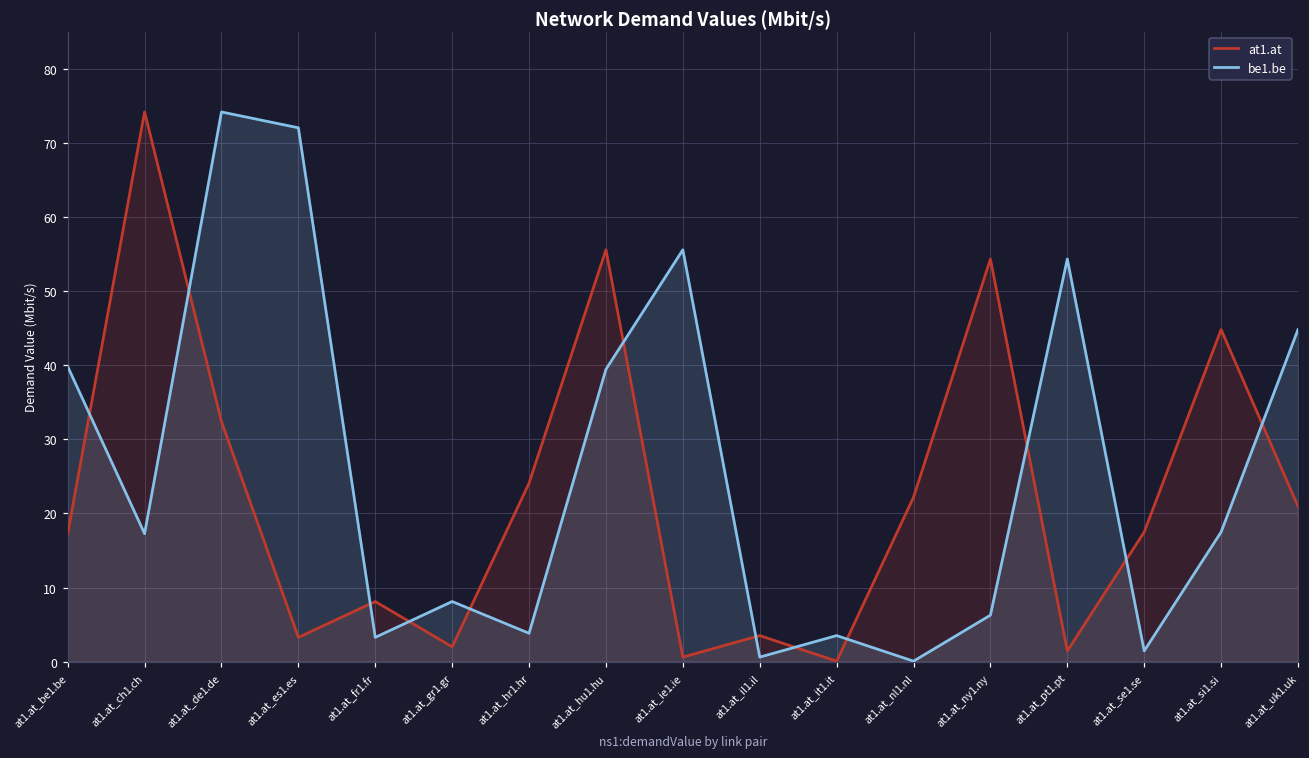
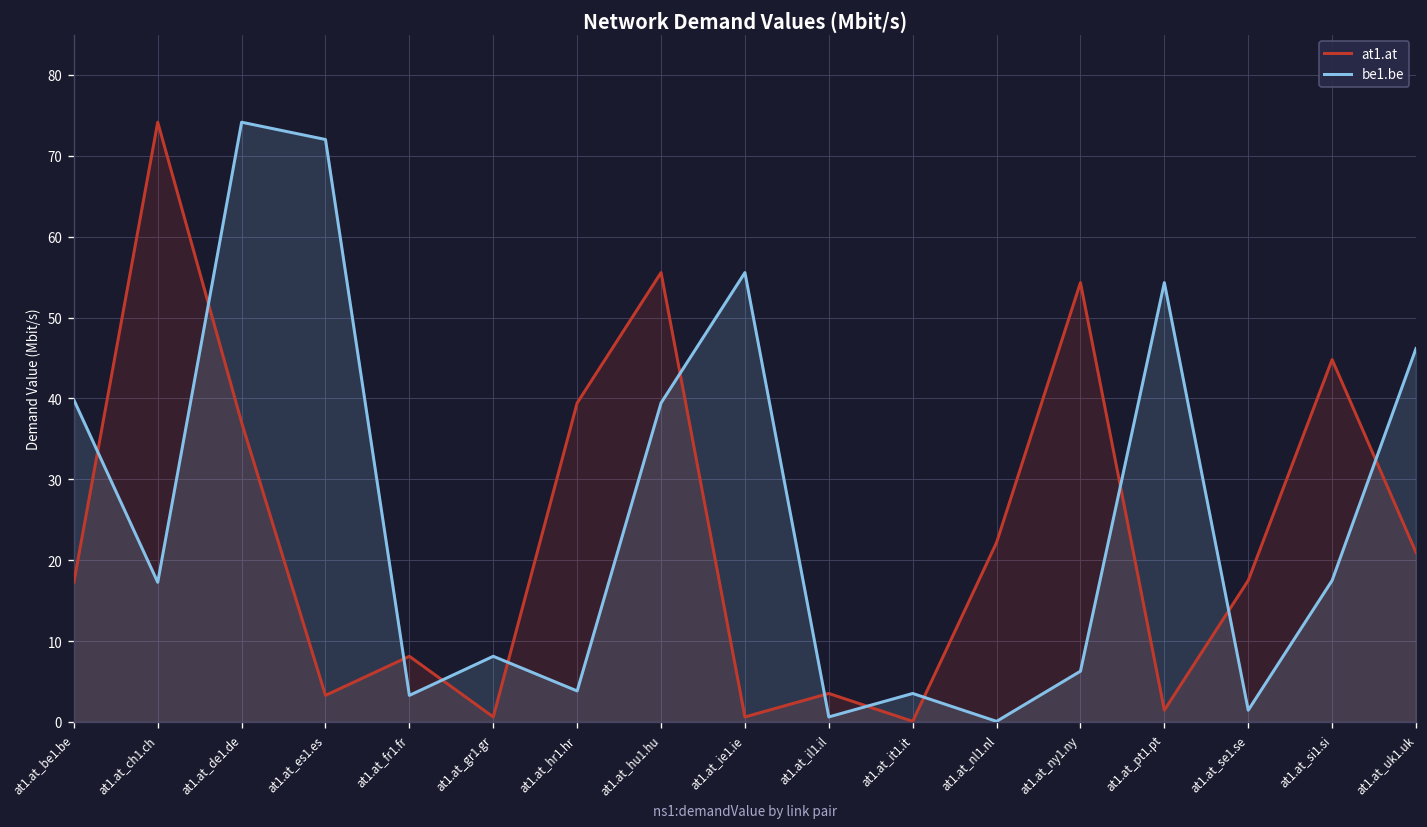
  {
    "at1.at": {
      "at1.at_be1.be": 17,
      "at1.at_ch1.ch": 74,
-     "at1.at_de1.de": 32,
+     "at1.at_de1.de": 37,
      "at1.at_es1.es": 3,
      "at1.at_fr1.fr": 8,
-     "at1.at_gr1.gr": 2,
-     "at1.at_hr1.hr": 24,
+     "at1.at_gr1.gr": 1,
+     "at1.at_hr1.hr": 39,
      "at1.at_hu1.hu": 56,
      "at1.at_ie1.ie": 1,
      "at1.at_il1.il": 4,
      "at1.at_it1.it": 0,
      "at1.at_nl1.nl": 22,
      "at1.at_ny1.ny": 54,
      "at1.at_pt1.pt": 1,
      "at1.at_se1.se": 17,
      "at1.at_si1.si": 45,
      "at1.at_uk1.uk": 21
    },
    "be1.be": {
      "at1.at_be1.be": 40,
      "at1.at_ch1.ch": 17,
      "at1.at_de1.de": 74,
      "at1.at_es1.es": 72,
      "at1.at_fr1.fr": 3,
      "at1.at_gr1.gr": 8,
      "at1.at_hr1.hr": 4,
      "at1.at_hu1.hu": 39,
      "at1.at_ie1.ie": 56,
      "at1.at_il1.il": 1,
      "at1.at_it1.it": 4,
      "at1.at_nl1.nl": 0,
      "at1.at_ny1.ny": 6,
      "at1.at_pt1.pt": 54,
      "at1.at_se1.se": 1,
      "at1.at_si1.si": 17,
-     "at1.at_uk1.uk": 45
+     "at1.at_uk1.uk": 46
    }
  }
